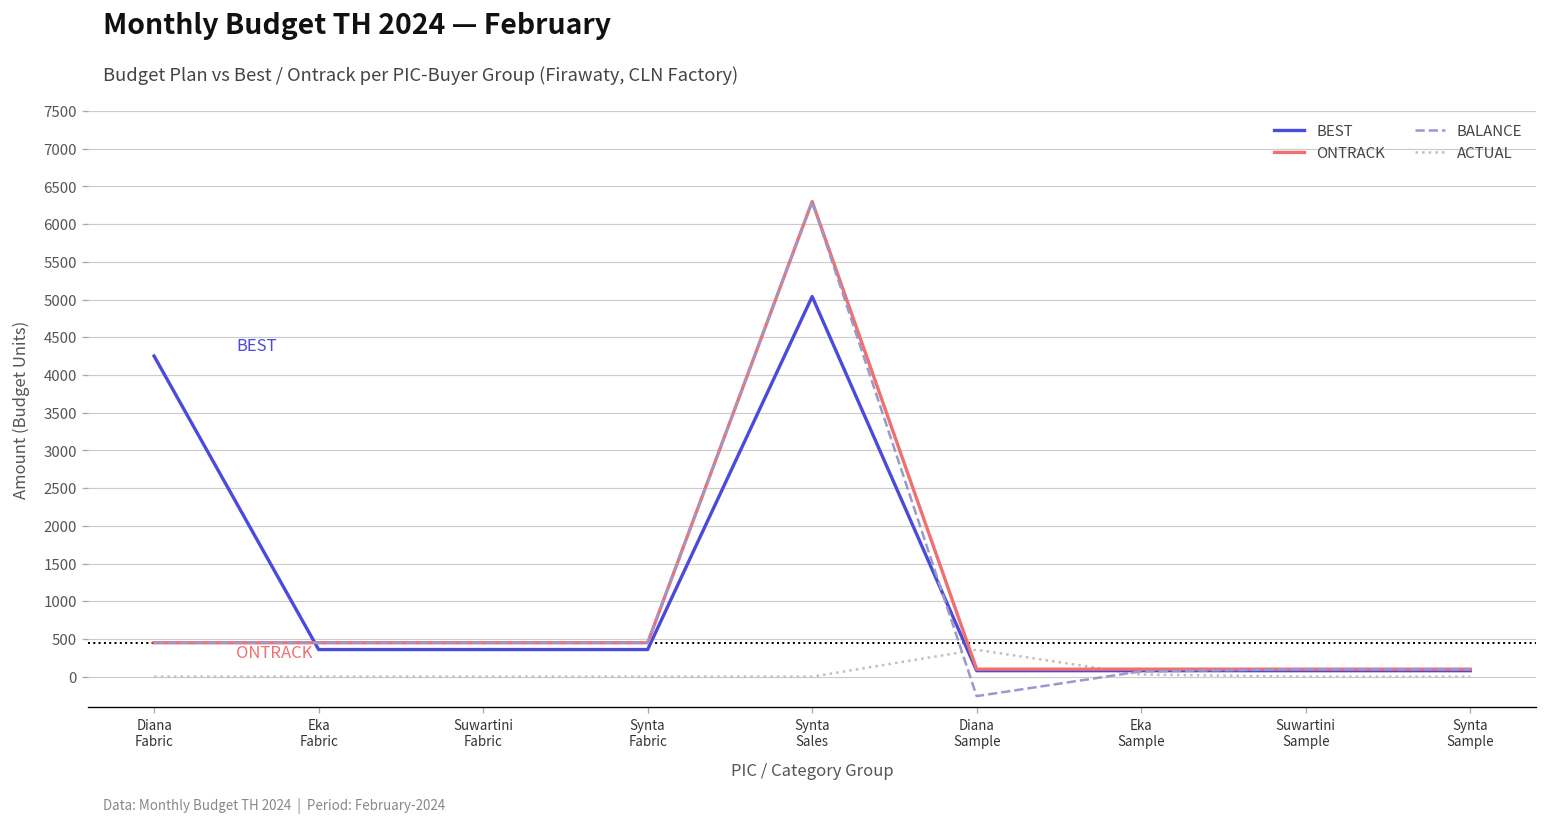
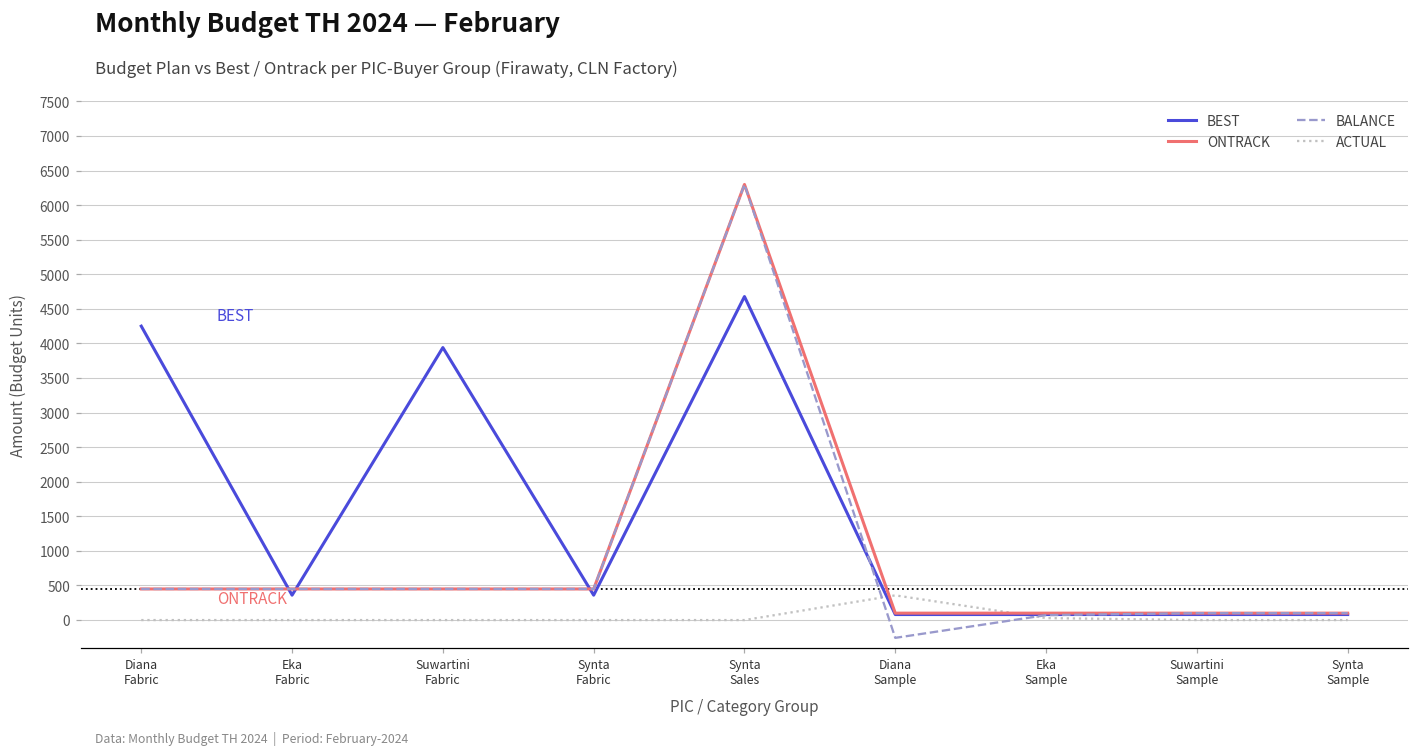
  {
    "BEST": {
      "Diana Fabric": 4300,
      "Eka Fabric": 400,
-     "Suwartini Fabric": 400,
+     "Suwartini Fabric": 3900,
      "Synta Fabric": 400,
-     "Synta Sales": 5000
+     "Synta Sales": 4700
    }
  }
